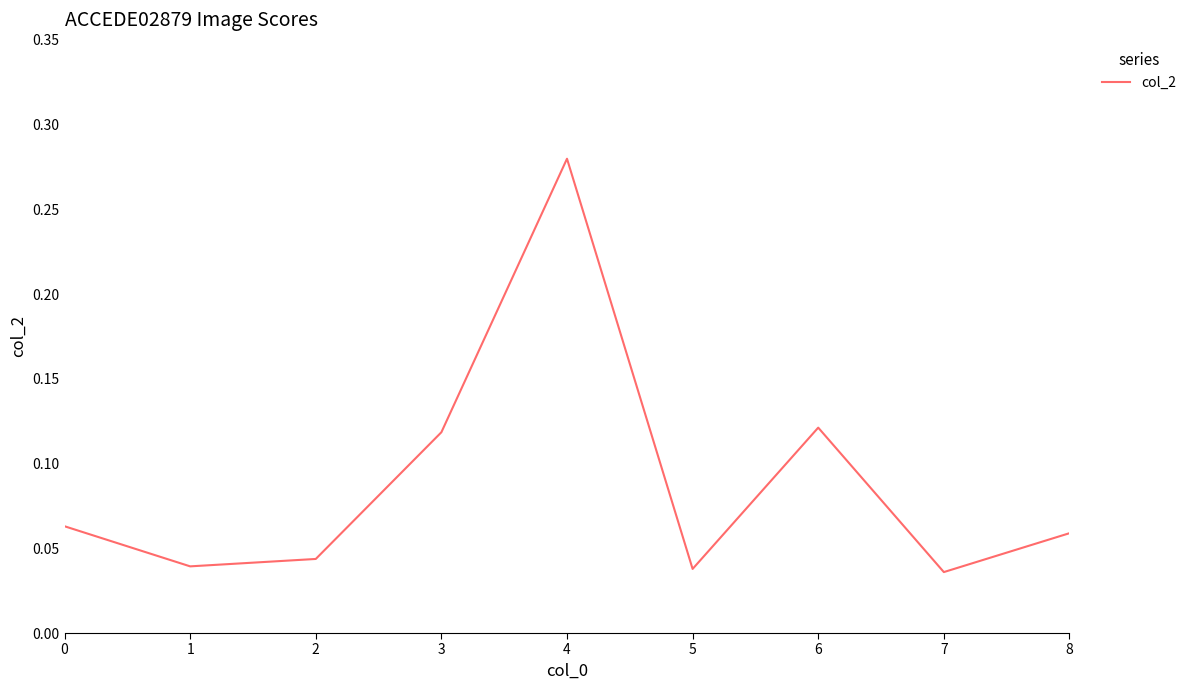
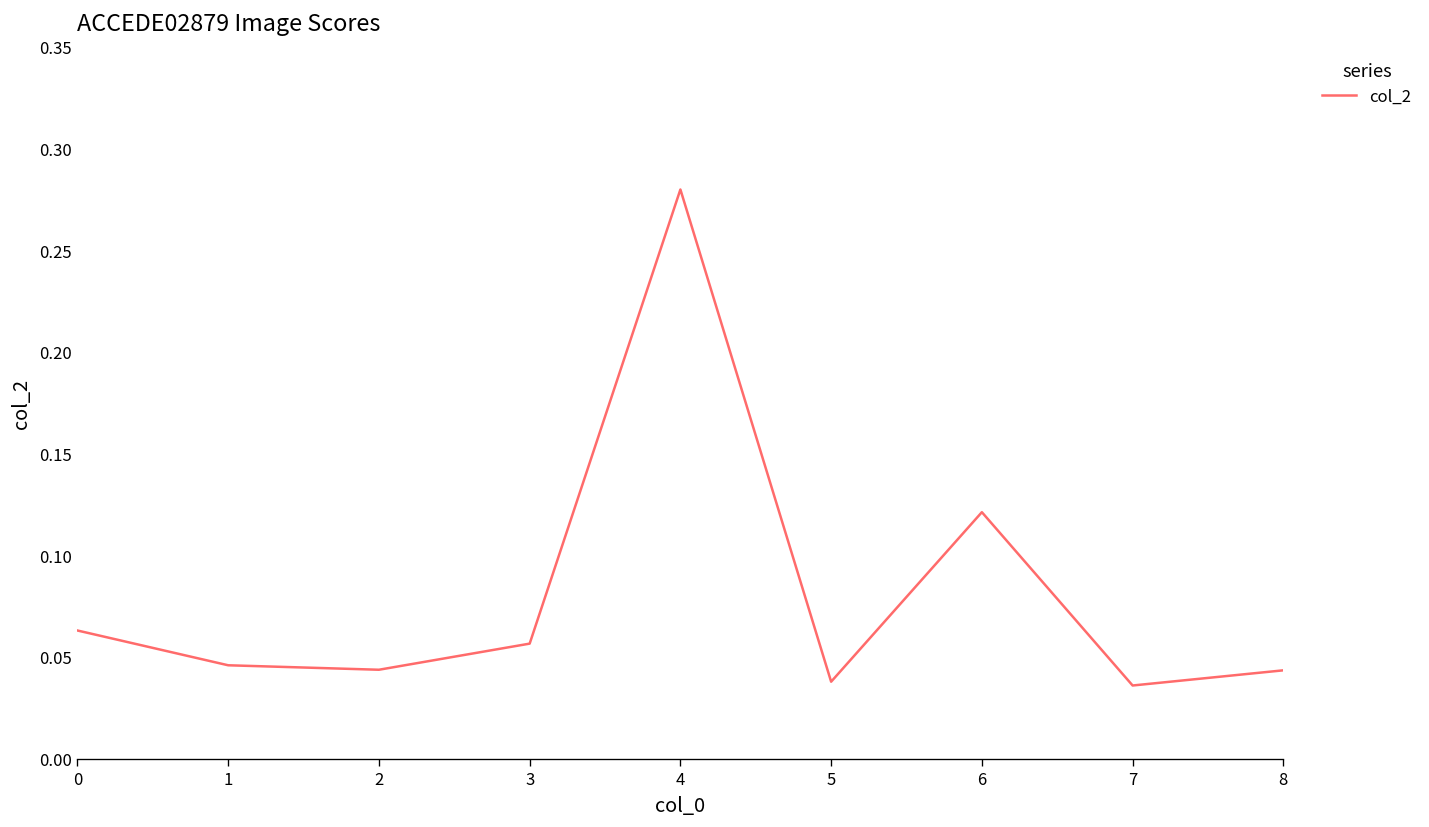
  {
    "0": 0.063,
-   "1": 0.039,
+   "1": 0.046,
    "2": 0.044,
-   "3": 0.118,
+   "3": 0.057,
    "4": 0.280,
    "5": 0.038,
    "6": 0.121,
    "7": 0.036,
-   "8": 0.059
+   "8": 0.043
  }
